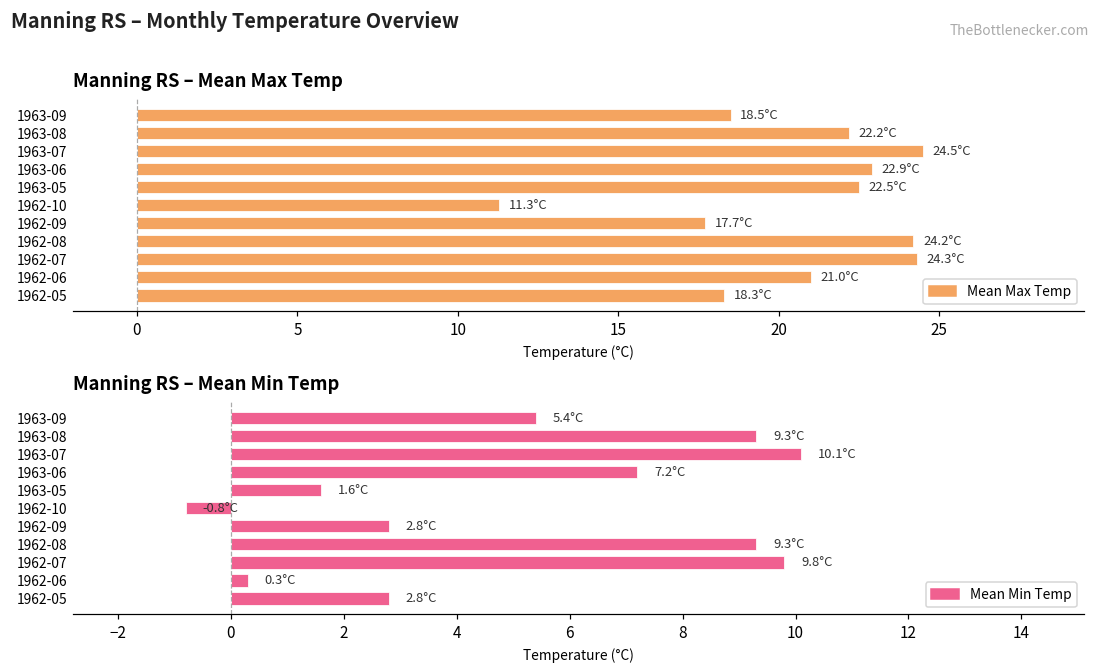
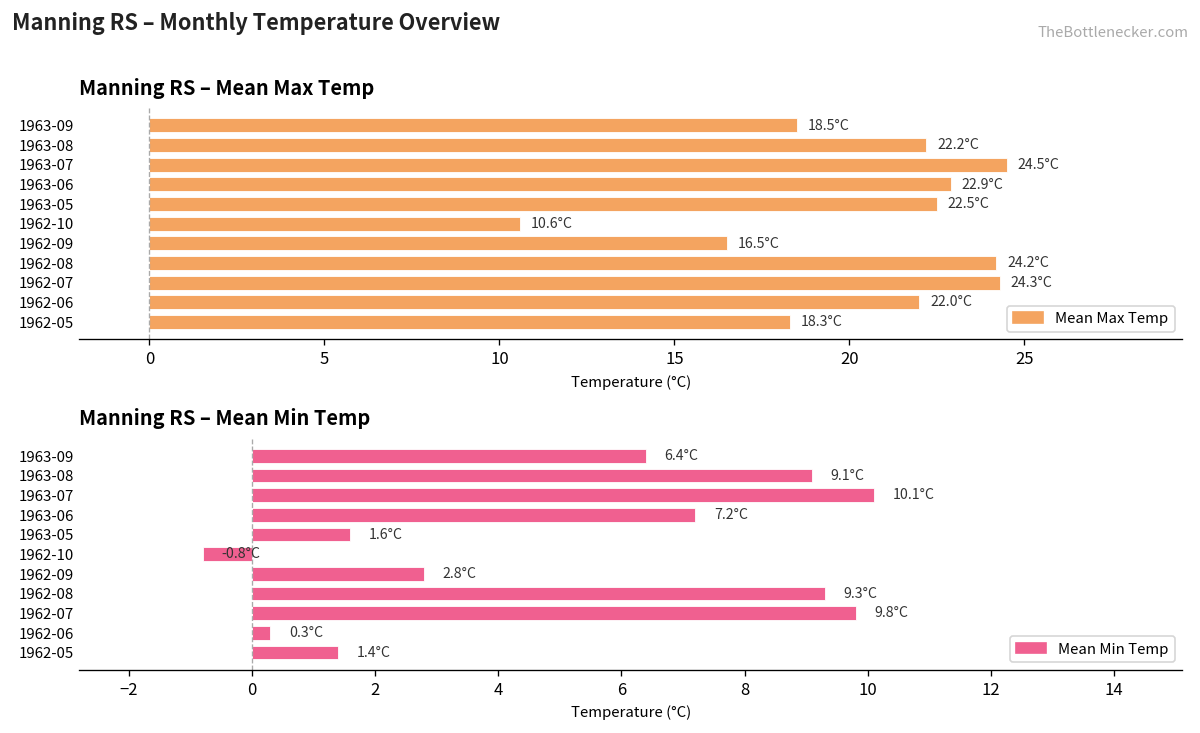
  {
    "Manning RS – Mean Max Temp": {
      "1963-09": "18.5°C",
      "1963-08": "22.2°C",
      "1963-07": "24.5°C",
      "1963-06": "22.9°C",
      "1963-05": "22.5°C",
-     "1962-10": "11.3°C",
-     "1962-09": "17.7°C",
+     "1962-10": "10.6°C",
+     "1962-09": "16.5°C",
      "1962-08": "24.2°C",
      "1962-07": "24.3°C",
-     "1962-06": "21.0°C",
+     "1962-06": "22.0°C",
      "1962-05": "18.3°C"
    },
    "Manning RS – Mean Min Temp": {
-     "1963-09": "5.4°C",
-     "1963-08": "9.3°C",
+     "1963-09": "6.4°C",
+     "1963-08": "9.1°C",
      "1963-07": "10.1°C",
      "1963-06": "7.2°C",
      "1963-05": "1.6°C",
      "1962-10": "-0.8°C",
      "1962-09": "2.8°C",
      "1962-08": "9.3°C",
      "1962-07": "9.8°C",
      "1962-06": "0.3°C",
-     "1962-05": "2.8°C"
+     "1962-05": "1.4°C"
    }
  }
